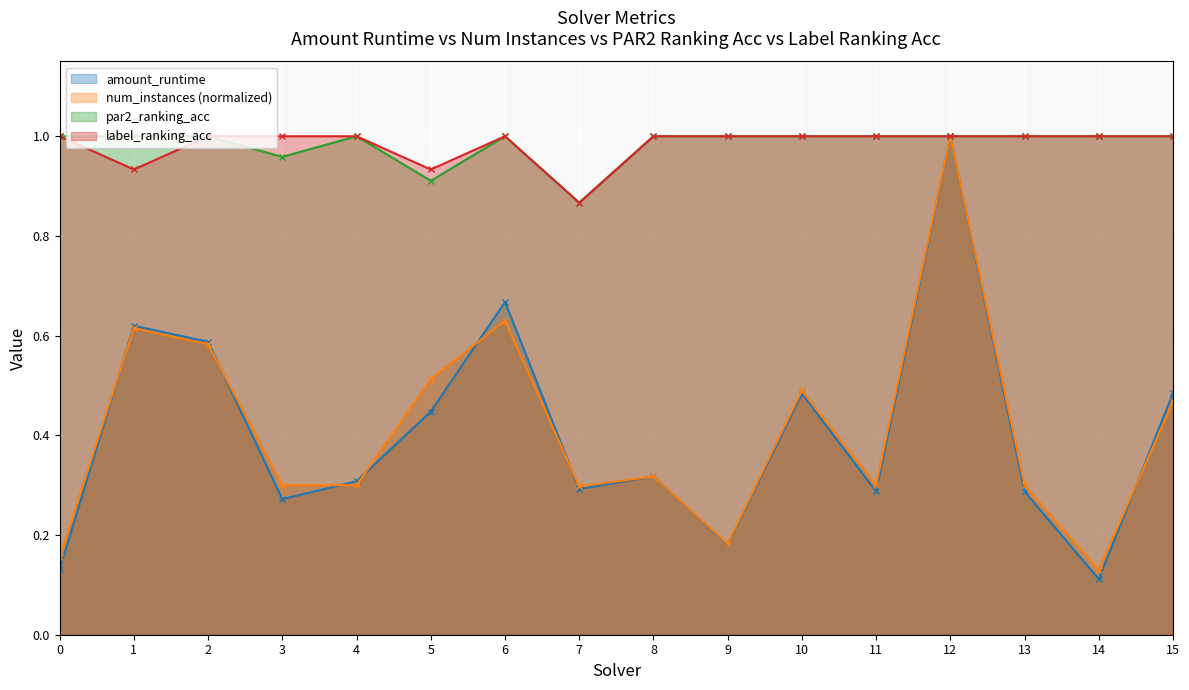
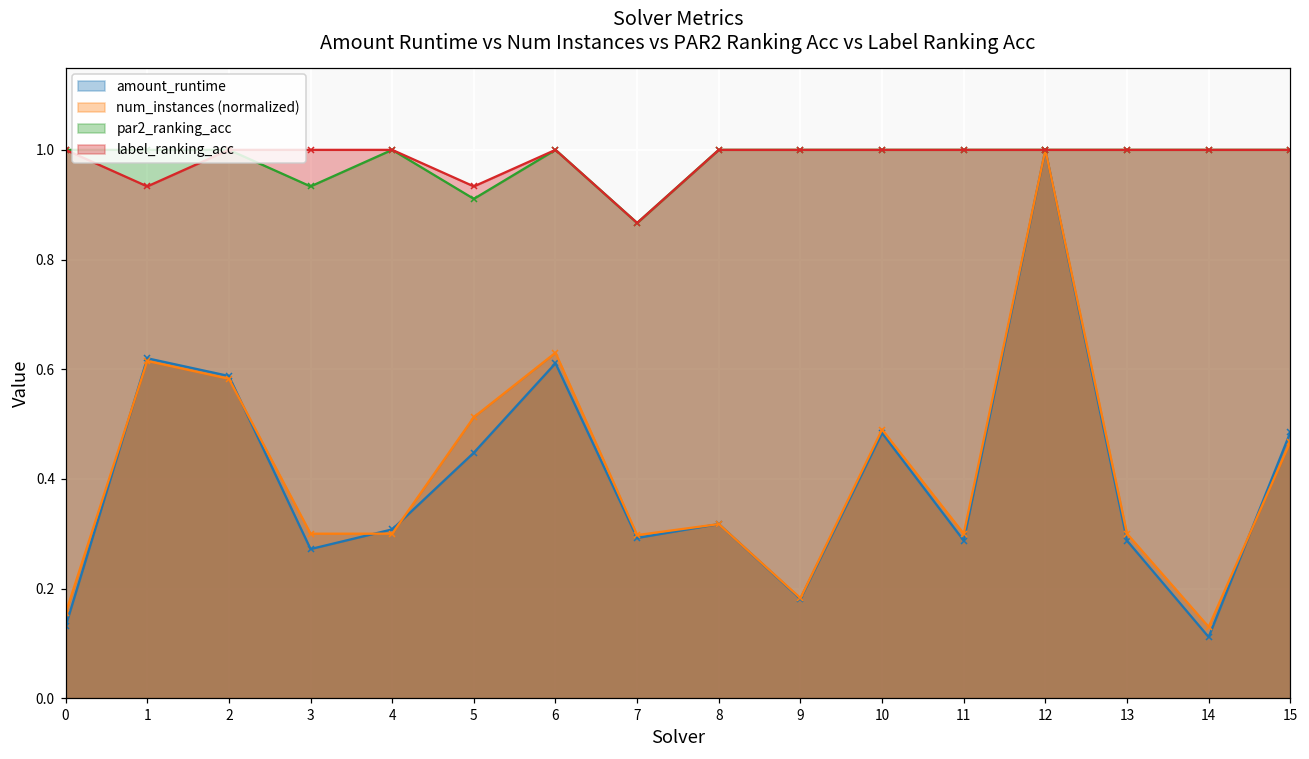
  {
    "amount_runtime": {
      "0": 0.13,
      "2": 0.59,
      "3": 0.27,
      "4": 0.31,
      "5": 0.45,
-     "6": 0.67,
+     "6": 0.61,
      "7": 0.29,
      "10": 0.48,
      "11": 0.29,
      "13": 0.29,
      "14": 0.11,
      "15": 0.48
    },
    "par2_ranking_acc": {
-     "3": 0.96,
+     "3": 0.93,
      "5": 0.91
    }
  }
